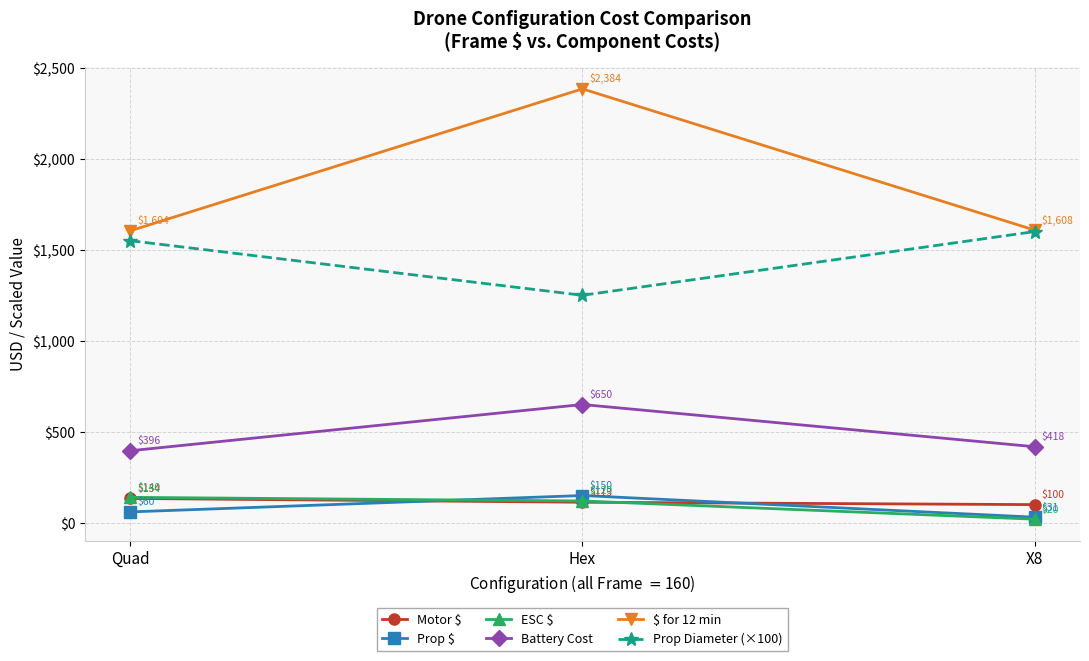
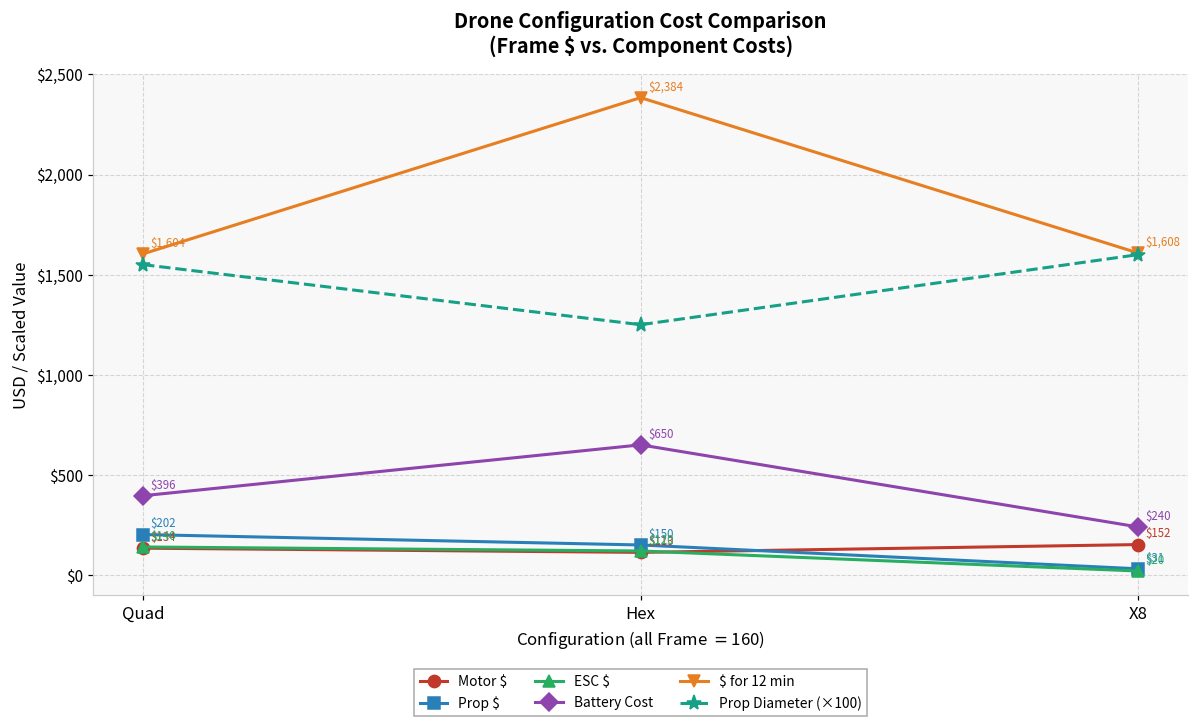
  {
    "Motor $": {
-     "X8": "$100"
+     "X8": "$152"
    },
    "Prop $": {
-     "Quad": "$60"
+     "Quad": "$202"
    },
    "Battery Cost": {
      "Quad": "$396",
      "Hex": "$650",
-     "X8": "$418"
+     "X8": "$240"
    },
    "$ for 12 min": {
      "Quad": "$1,604",
      "Hex": "$2,384"
    }
  }
